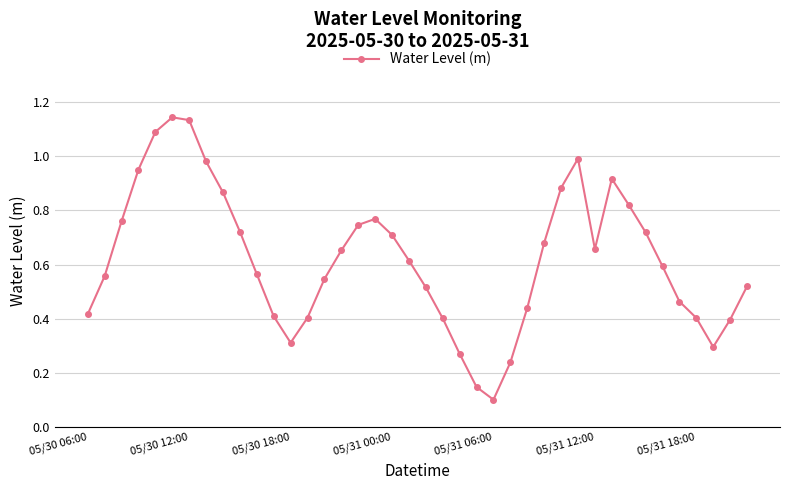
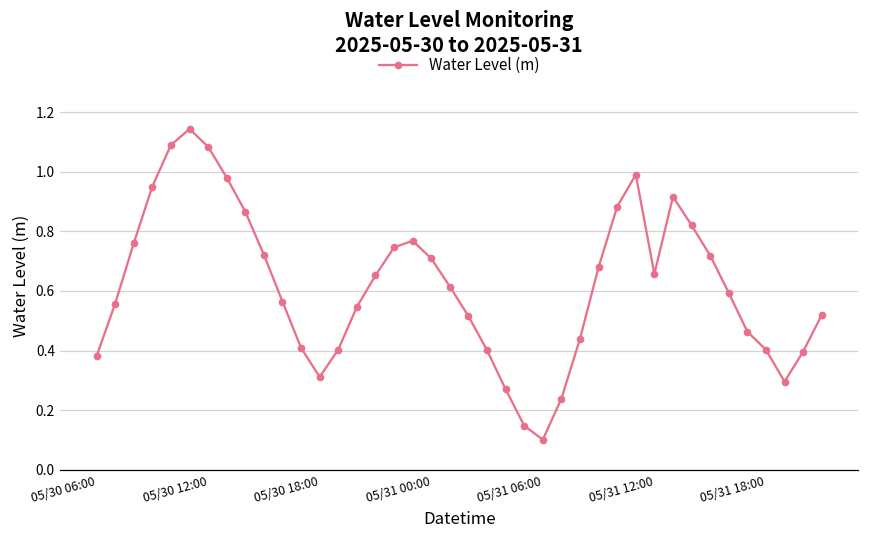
  {
-   "05/30 06:00": 0.42,
-   "05/30 12:00": 1.13,
+   "05/30 06:00": 0.38,
+   "05/30 12:00": 1.08,
    "05/30 18:00": 0.31,
    "05/31 00:00": 0.71,
    "05/31 06:00": 0.10,
    "05/31 12:00": 0.66,
    "05/31 18:00": 0.40
  }
